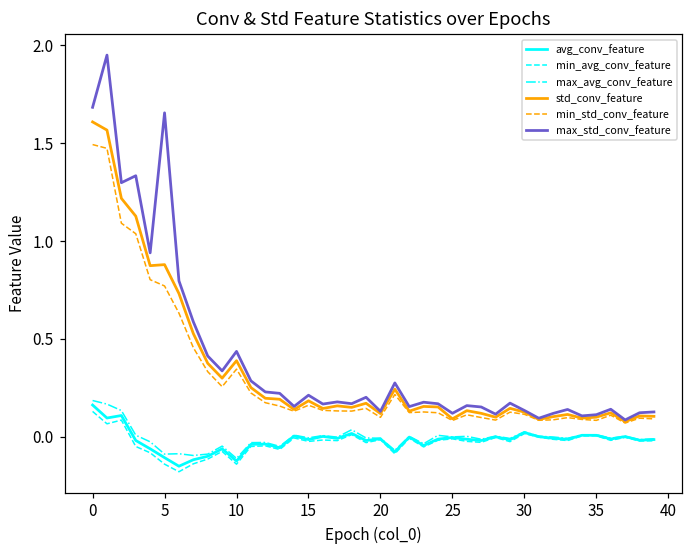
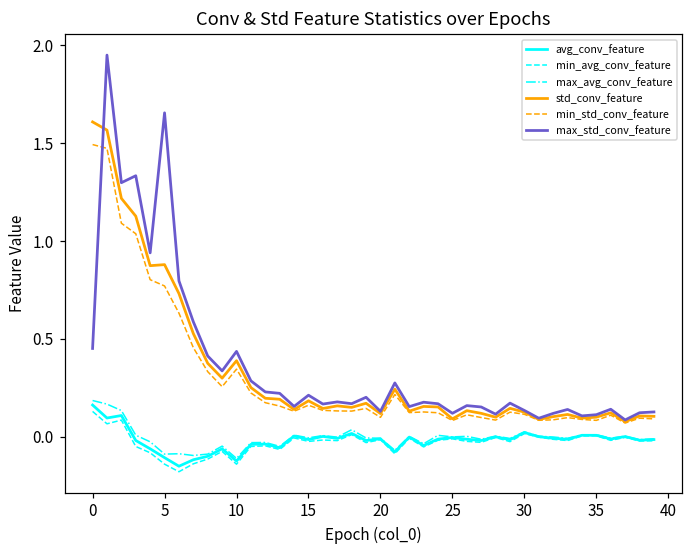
  {
    "max_std_conv_feature": {
-     "0": 1.68,
+     "0": 0.45,
      "5": 1.65,
      "10": 0.44,
      "15": 0.21,
      "25": 0.12
    }
  }
